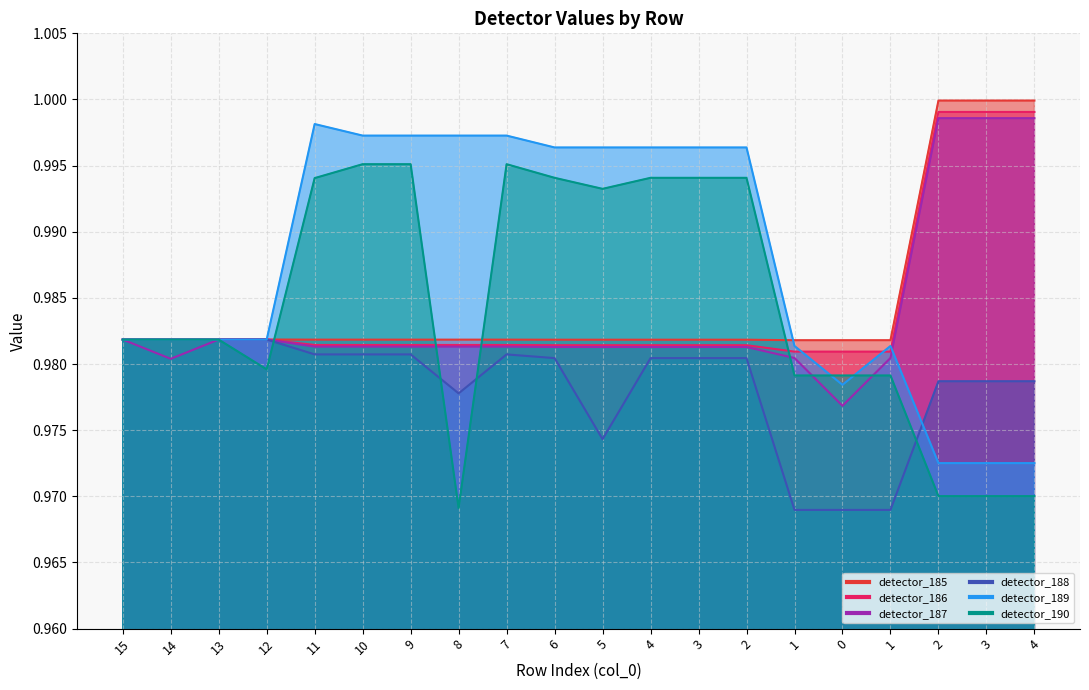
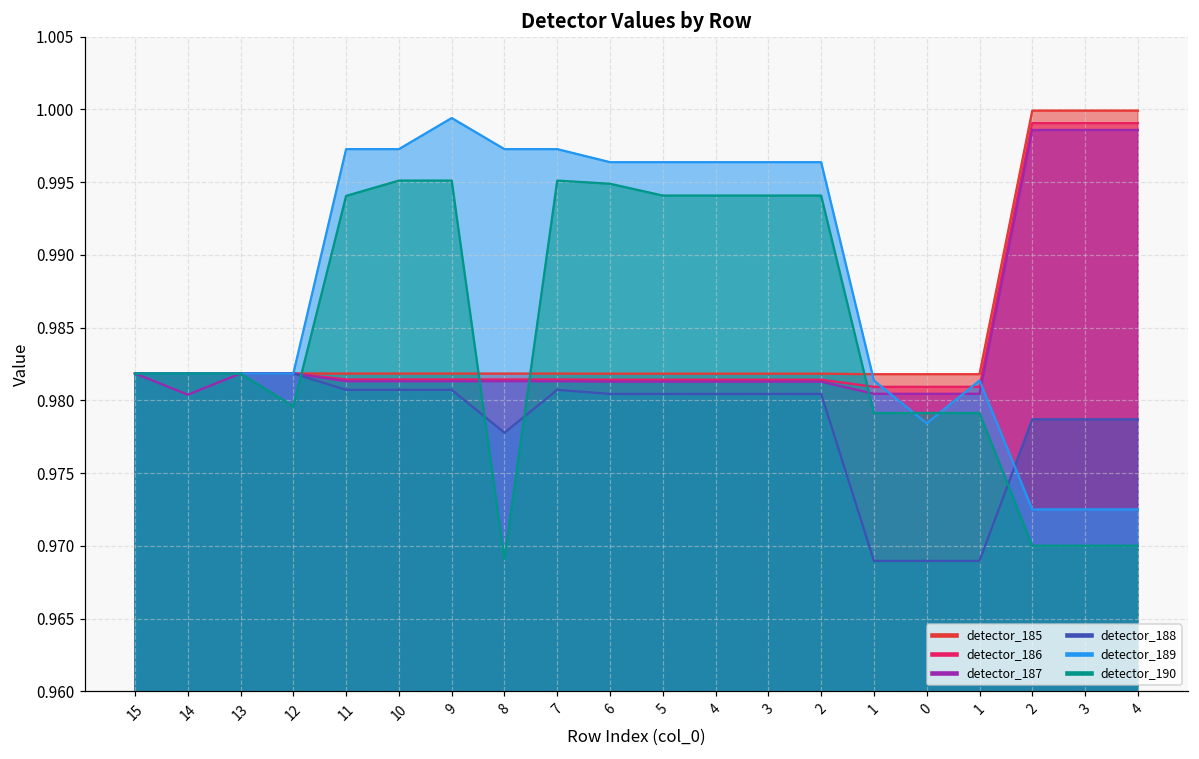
  {
    "detector_187": {
      "14": 0.9804,
-     "0": 0.9768
+     "0": 0.9805
    },
    "detector_188": {
      "11": 0.9807,
      "10": 0.9807,
      "9": 0.9807,
      "8": 0.9778,
      "7": 0.9807,
      "6": 0.9804,
-     "5": 0.9743,
+     "5": 0.9804,
      "0": 0.9690
    },
    "detector_189": {
-     "11": 0.9981,
+     "11": 0.9973,
      "10": 0.9973,
-     "9": 0.9973,
+     "9": 0.9994,
      "8": 0.9973,
      "7": 0.9973,
      "6": 0.9964,
      "5": 0.9964,
      "0": 0.9784
    },
    "detector_190": {
      "12": 0.9796,
      "11": 0.9941,
      "10": 0.9951,
      "9": 0.9951,
      "8": 0.9691,
      "7": 0.9951,
-     "6": 0.9941,
-     "5": 0.9932,
+     "6": 0.9949,
+     "5": 0.9941,
      "0": 0.9791
    }
  }
